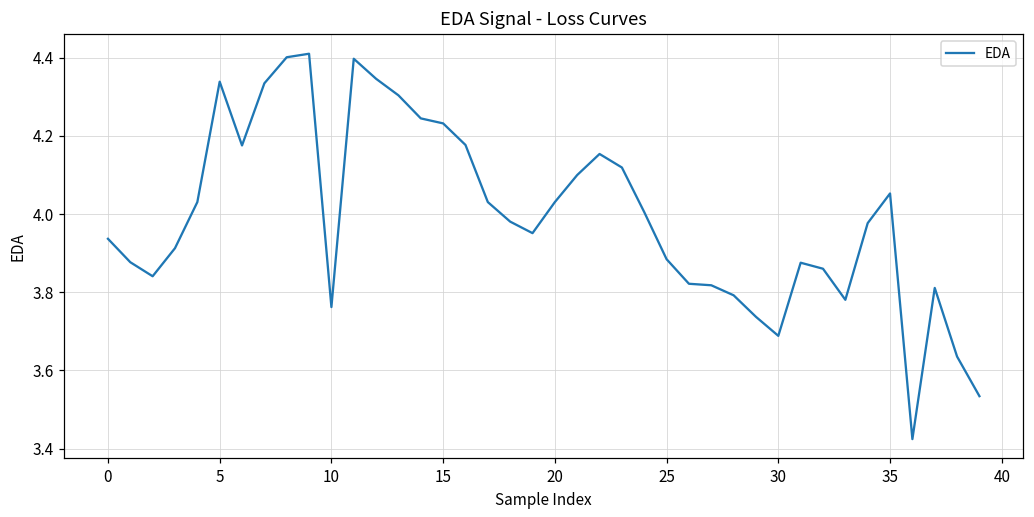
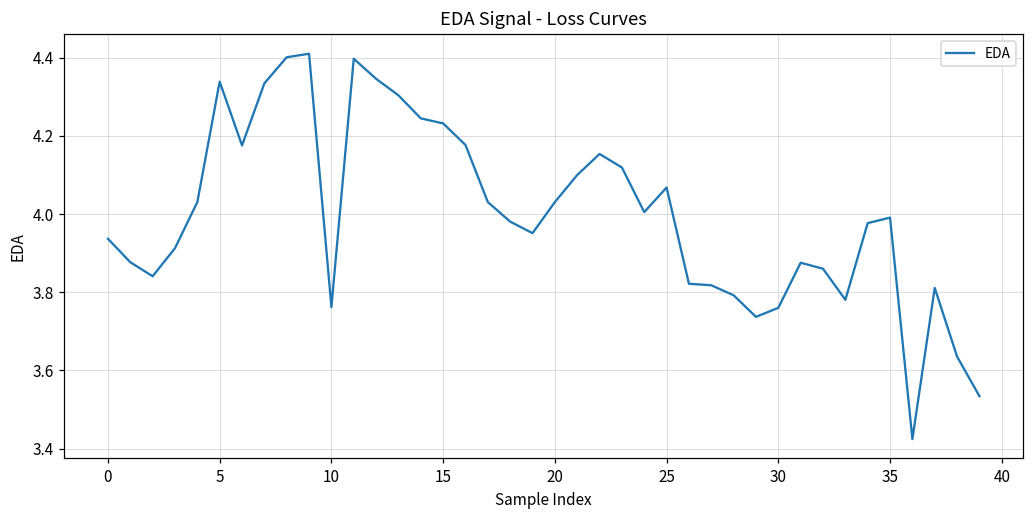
  {
    "0": 3.94,
    "5": 4.34,
    "10": 3.76,
    "15": 4.23,
    "20": 4.03,
-   "25": 3.88,
-   "30": 3.69,
-   "35": 4.05
+   "25": 4.07,
+   "30": 3.76,
+   "35": 3.99
  }
